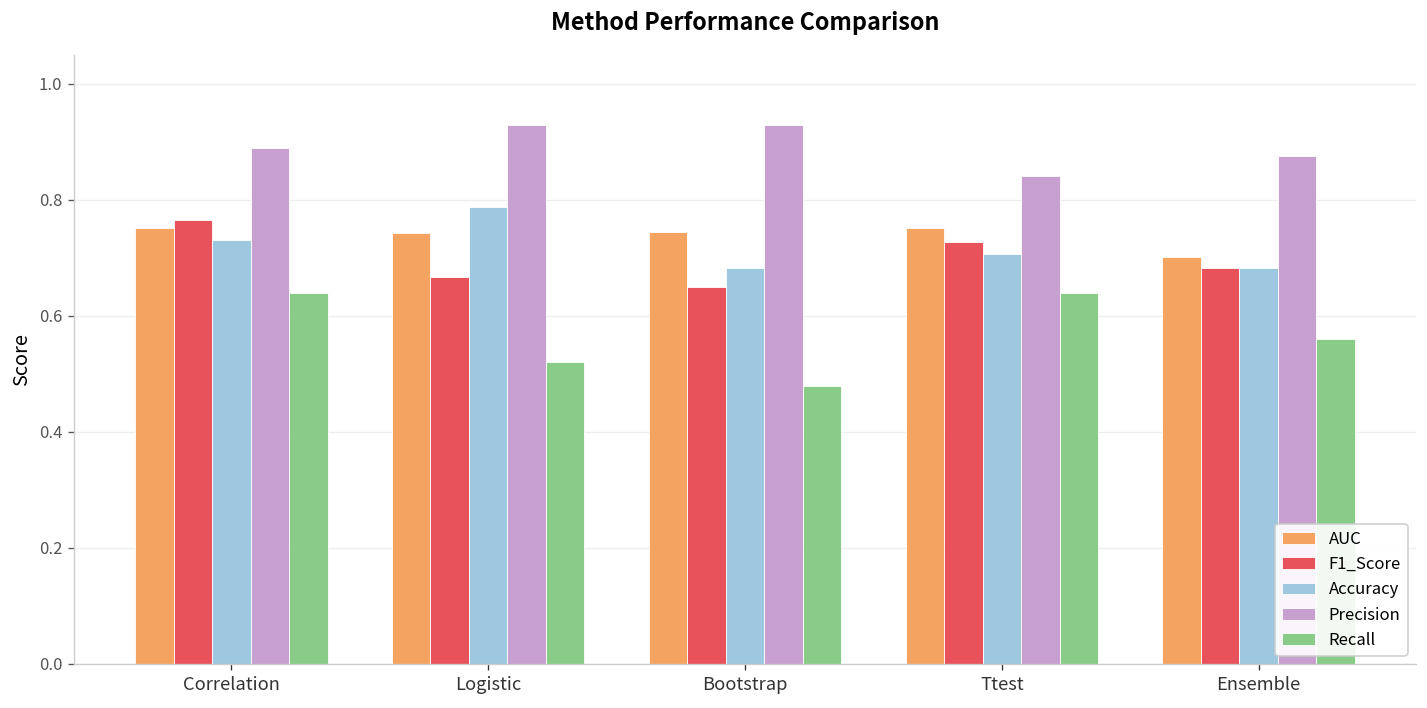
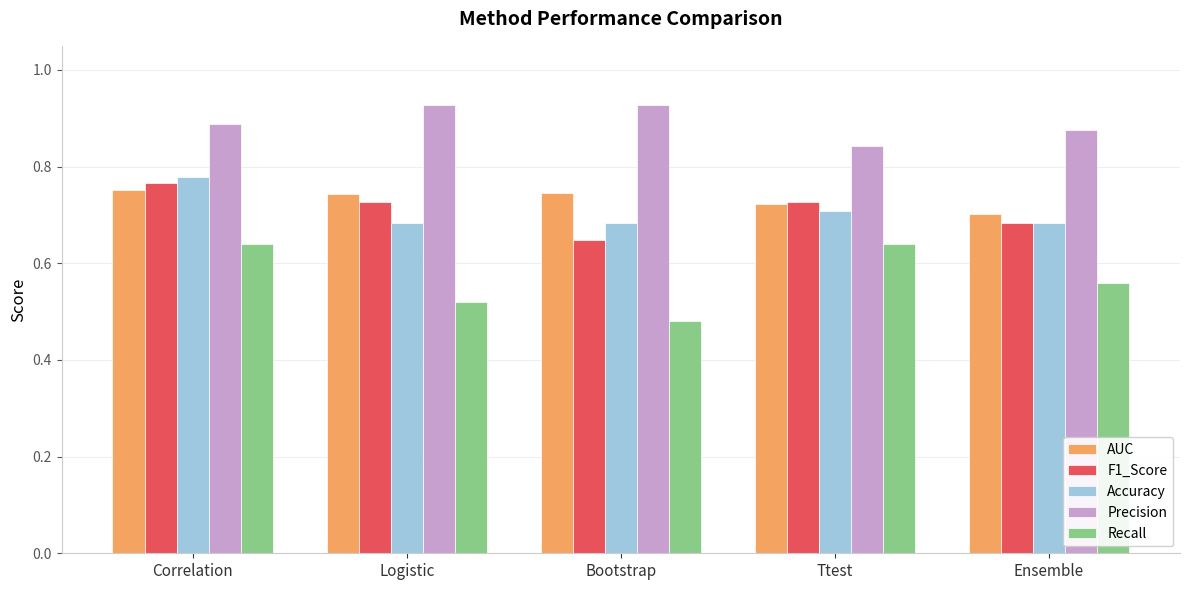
  {
    "AUC": {
      "Correlation": 0.75,
      "Logistic": 0.74,
      "Bootstrap": 0.75,
-     "Ttest": 0.75,
+     "Ttest": 0.72,
      "Ensemble": 0.70
    },
    "F1_Score": {
      "Correlation": 0.77,
-     "Logistic": 0.67,
+     "Logistic": 0.73,
      "Bootstrap": 0.65,
      "Ttest": 0.73,
      "Ensemble": 0.68
    },
    "Accuracy": {
-     "Correlation": 0.73,
-     "Logistic": 0.79,
+     "Correlation": 0.78,
+     "Logistic": 0.68,
      "Bootstrap": 0.68,
      "Ttest": 0.71,
      "Ensemble": 0.68
    },
    "Precision": {
      "Correlation": 0.89,
      "Logistic": 0.93,
      "Bootstrap": 0.93,
      "Ttest": 0.84,
      "Ensemble": 0.88
    },
    "Recall": {
      "Correlation": 0.64,
      "Logistic": 0.52,
      "Bootstrap": 0.48,
      "Ttest": 0.64,
      "Ensemble": 0.56
    }
  }
